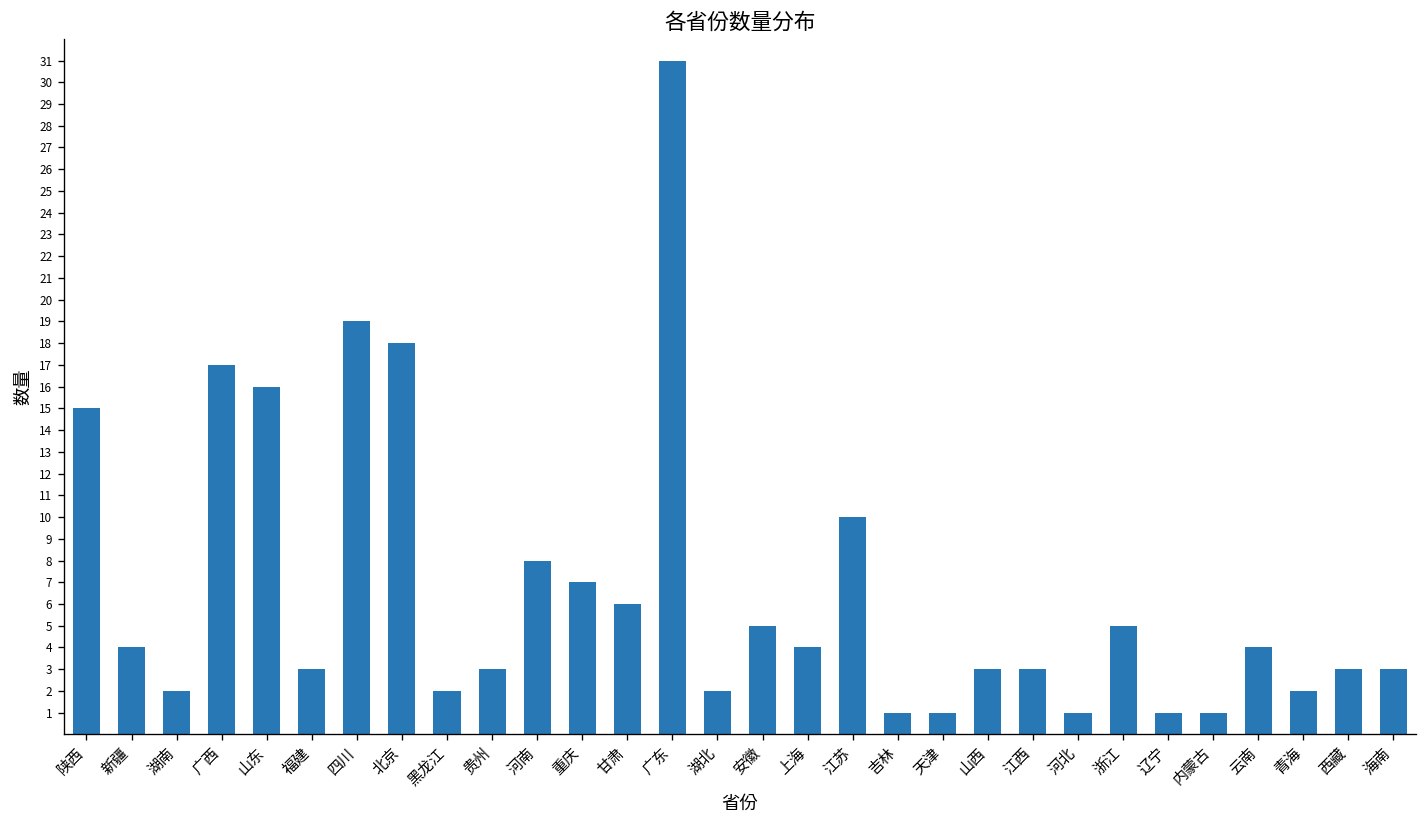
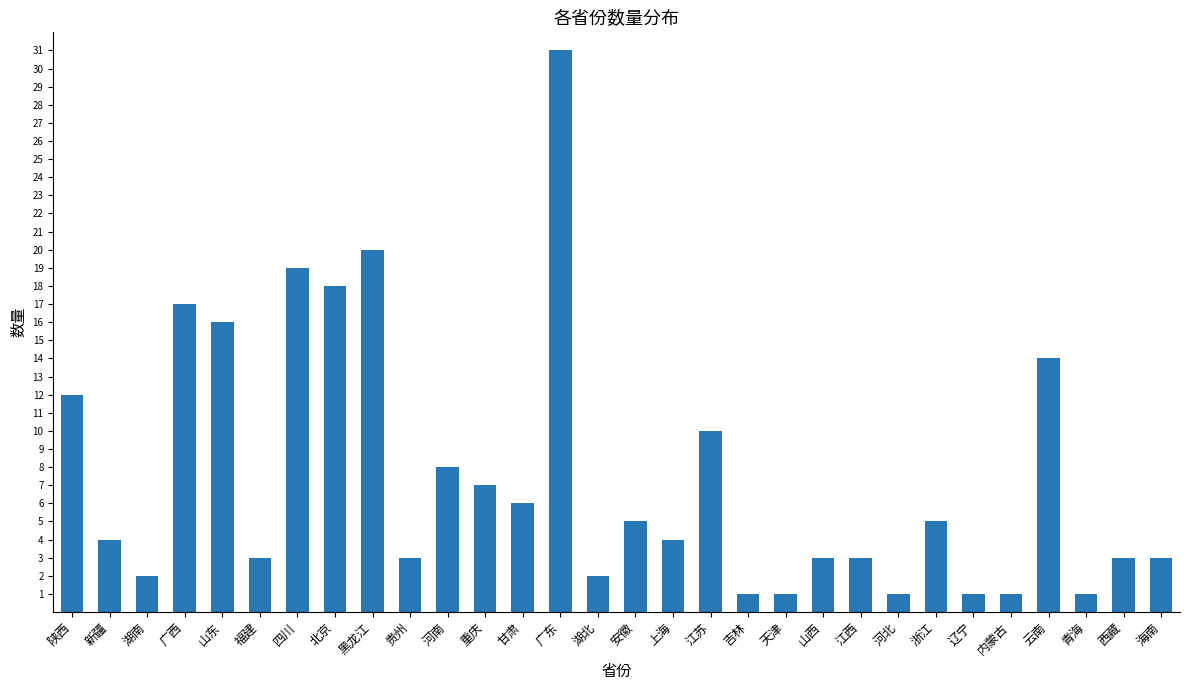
  {
-   "陕西": 15,
+   "陕西": 12,
    "新疆": 4,
    "湖南": 2,
    "广西": 17,
    "山东": 16,
    "福建": 3,
    "四川": 19,
    "北京": 18,
-   "黑龙江": 2,
+   "黑龙江": 20,
    "贵州": 3,
    "河南": 8,
    "重庆": 7,
    "甘肃": 6,
    "广东": 31,
    "湖北": 2,
    "安徽": 5,
    "上海": 4,
    "江苏": 10,
    "吉林": 1,
    "天津": 1,
    "山西": 3,
    "江西": 3,
    "河北": 1,
    "浙江": 5,
    "辽宁": 1,
    "内蒙古": 1,
-   "云南": 4,
-   "青海": 2,
+   "云南": 14,
+   "青海": 1,
    "西藏": 3,
    "海南": 3
  }
